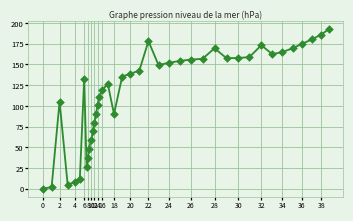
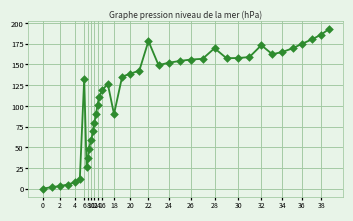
  {
    "0": 0,
-   "2": 110,
+   "2": 0,
    "4": 10,
    "6": 130,
    "18": 90,
    "20": 140,
    "22": 180,
    "24": 150,
    "26": 160,
    "28": 170,
    "30": 160,
    "32": 170,
    "34": 170,
    "36": 170,
    "38": 190
  }
